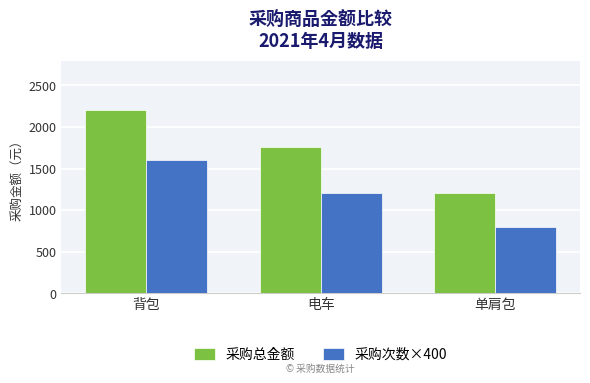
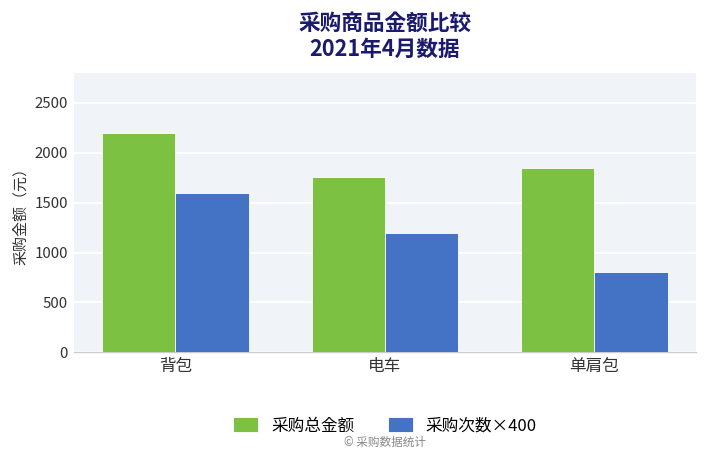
  {
    "采购总金额": {
      "背包": 2200,
      "电车": 1800,
-     "单肩包": 1200
+     "单肩包": 1800
    },
    "采购次数×400": {
      "背包": 1600,
      "电车": 1200,
      "单肩包": 800
    }
  }
